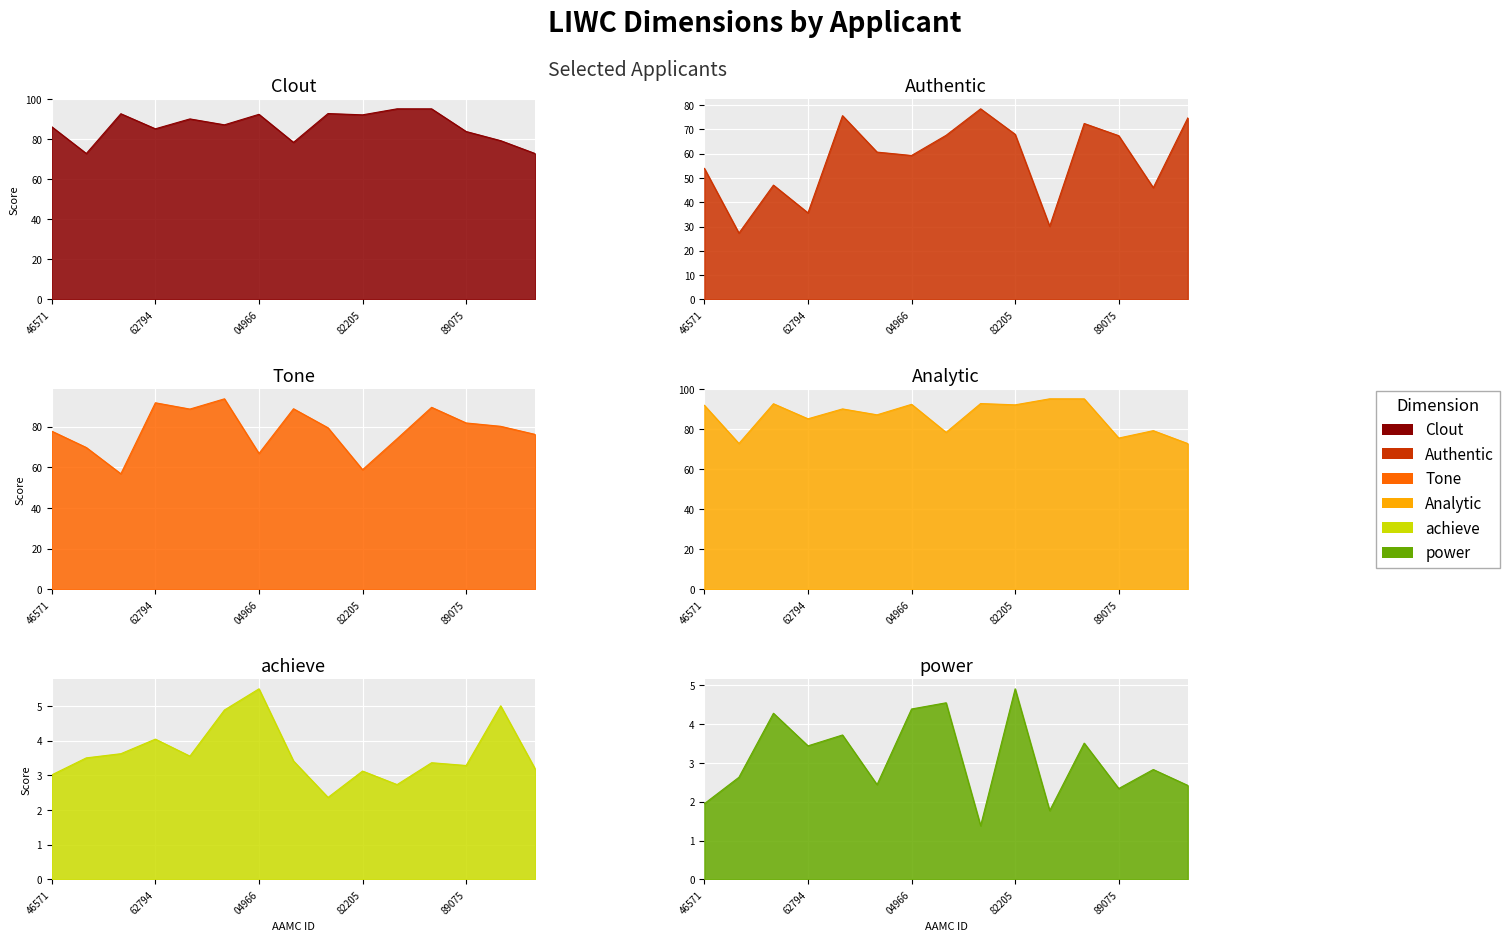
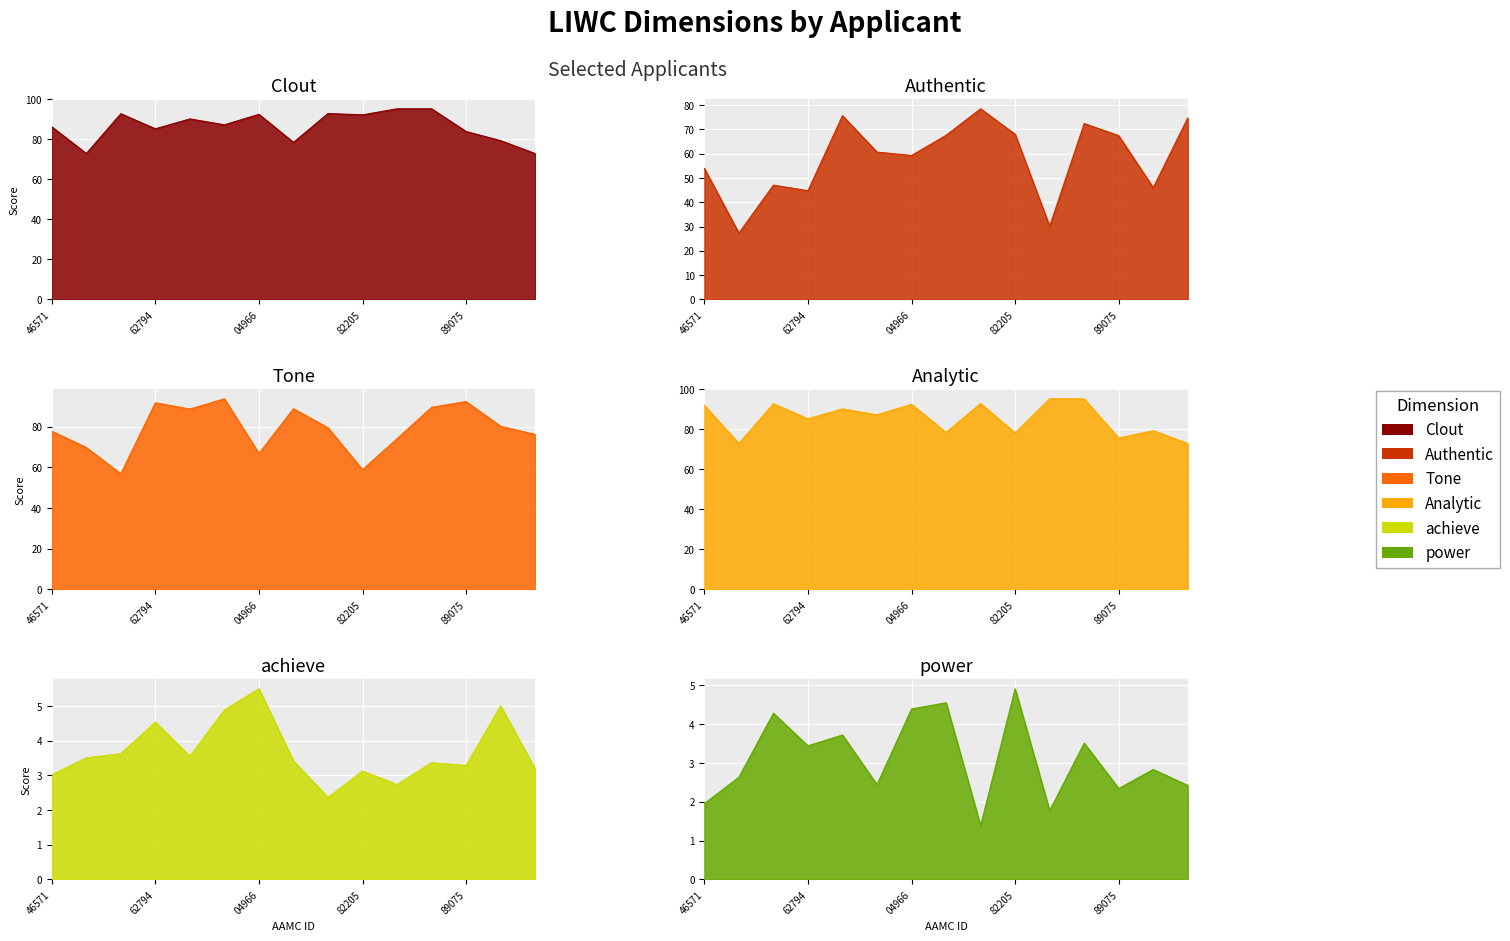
  {
    "Clout": {
      "46571": 86,
      "62794": 85,
      "04966": 93,
      "82205": 92,
      "89075": 84
    },
    "Authentic": {
      "46571": 54,
-     "62794": 36,
+     "62794": 45,
      "04966": 59,
      "82205": 68,
      "89075": 67
    },
    "Tone": {
      "46571": 78,
      "62794": 92,
      "04966": 67,
      "82205": 59,
-     "89075": 82
+     "89075": 92
    },
    "Analytic": {
      "46571": 92,
      "62794": 85,
      "04966": 93,
-     "82205": 92,
+     "82205": 78,
      "89075": 76
    },
    "achieve": {
      "46571": 3.0,
-     "62794": 4.0,
+     "62794": 4.5,
      "04966": 5.5,
      "82205": 3.1,
      "89075": 3.3
    },
    "power": {
      "46571": 2.0,
      "62794": 3.4,
      "04966": 4.4,
      "82205": 4.9,
      "89075": 2.3
    }
  }
